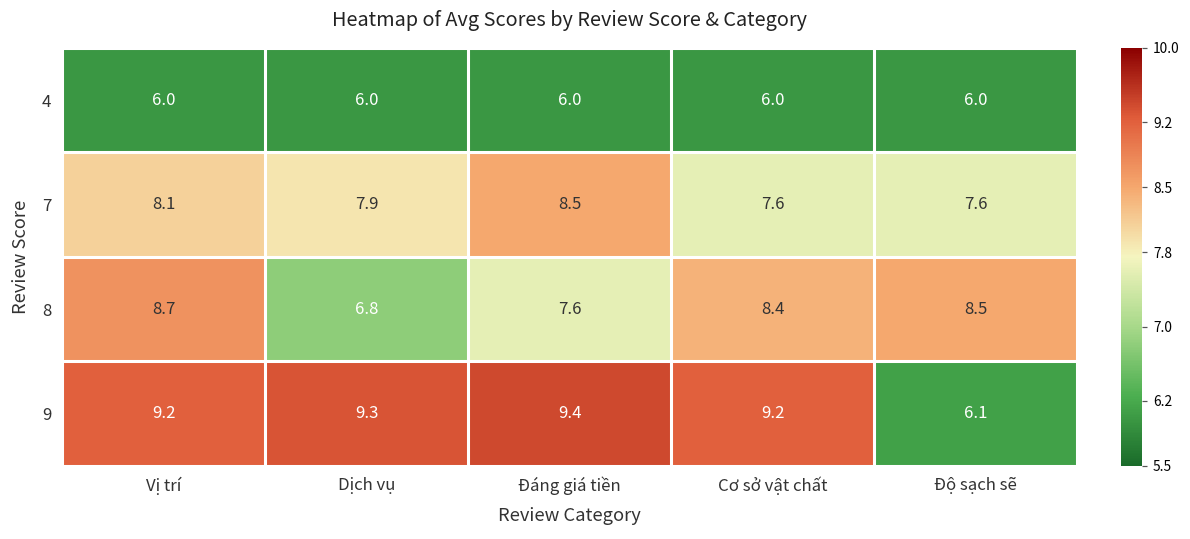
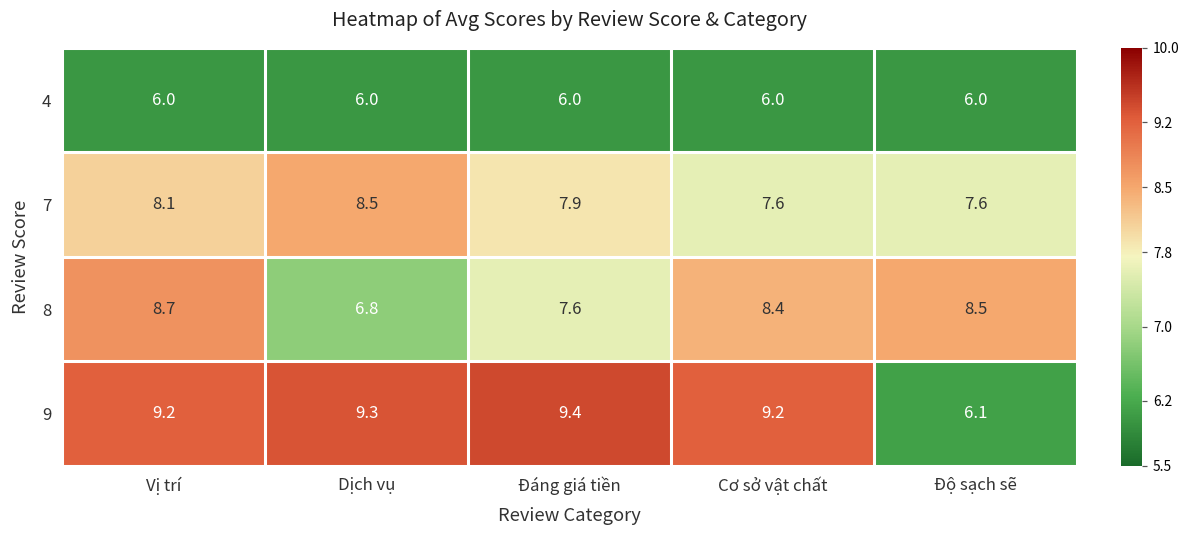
  {
    "4": {
      "Vị trí": 6.0,
      "Dịch vụ": 6.0,
      "Đáng giá tiền": 6.0,
      "Cơ sở vật chất": 6.0,
      "Độ sạch sẽ": 6.0
    },
    "7": {
      "Vị trí": 8.1,
-     "Dịch vụ": 7.9,
-     "Đáng giá tiền": 8.5,
+     "Dịch vụ": 8.5,
+     "Đáng giá tiền": 7.9,
      "Cơ sở vật chất": 7.6,
      "Độ sạch sẽ": 7.6
    },
    "8": {
      "Vị trí": 8.7,
      "Dịch vụ": 6.8,
      "Đáng giá tiền": 7.6,
      "Cơ sở vật chất": 8.4,
      "Độ sạch sẽ": 8.5
    },
    "9": {
      "Vị trí": 9.2,
      "Dịch vụ": 9.3,
      "Đáng giá tiền": 9.4,
      "Cơ sở vật chất": 9.2,
      "Độ sạch sẽ": 6.1
    }
  }
